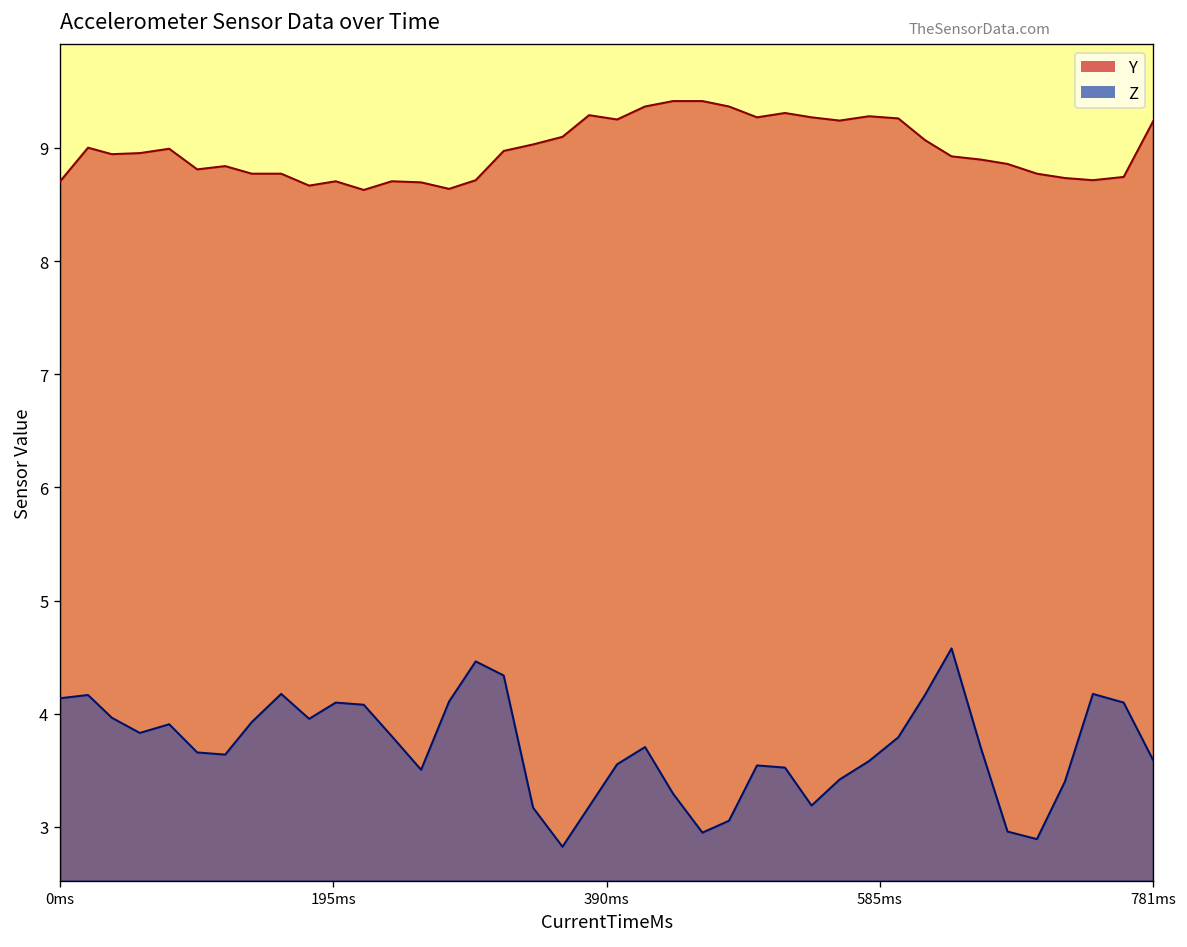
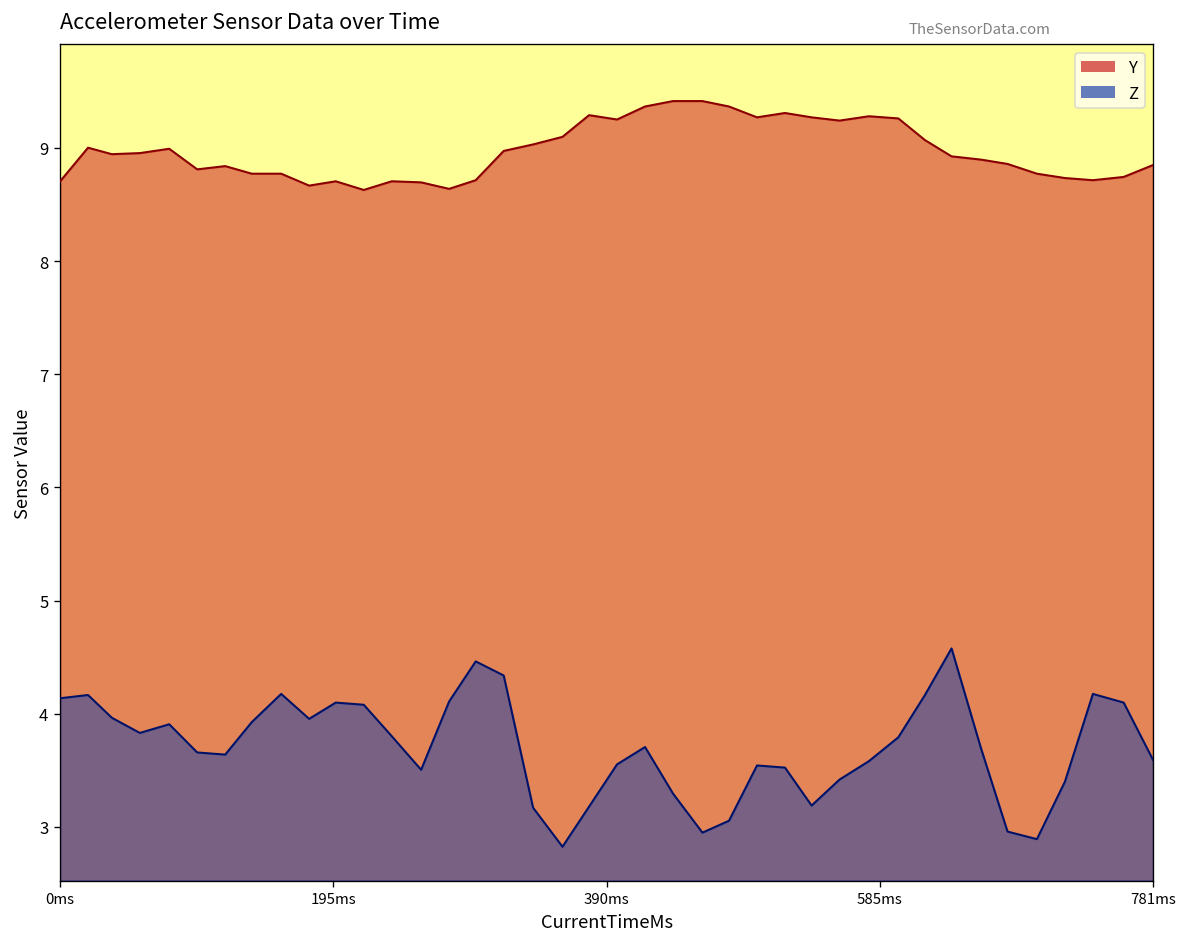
  {
    "Y": {
      "0ms": 8.7,
-     "781ms": 9.2
+     "781ms": 8.8
    },
    "Z": {
      "0ms": 4.1,
      "781ms": 3.6
    }
  }
